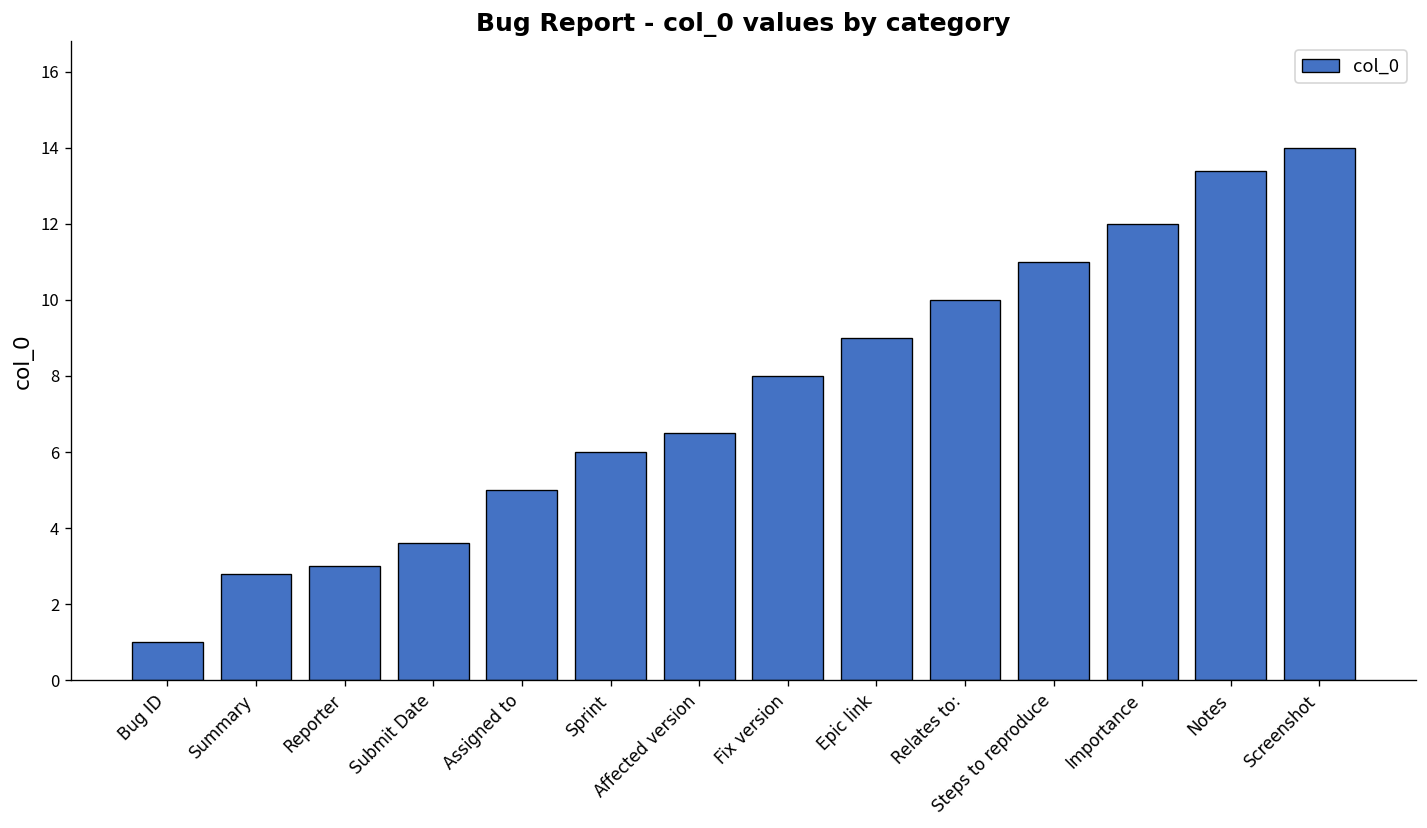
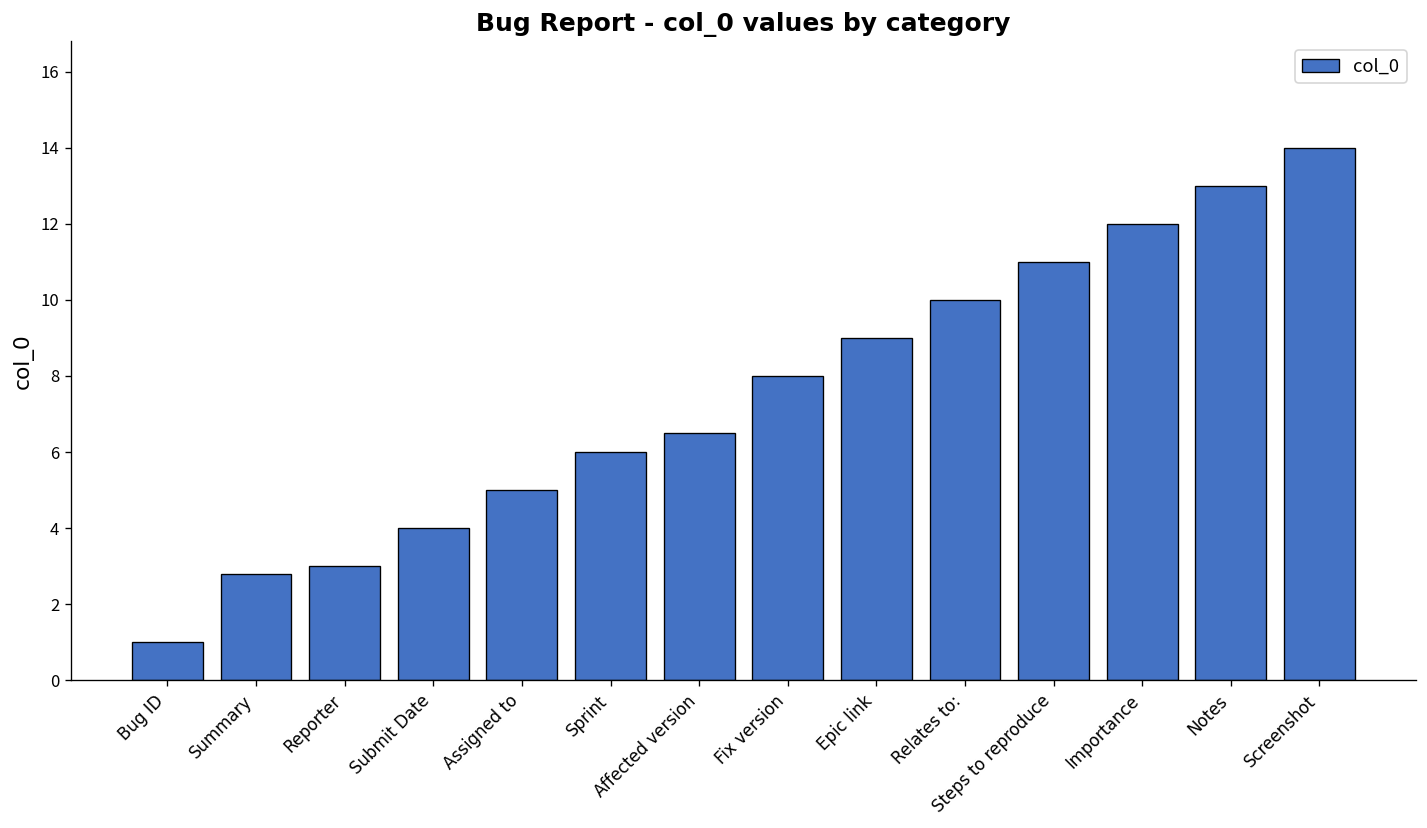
  {
    "Bug ID": 1.0,
    "Summary": 2.8,
    "Reporter": 3.0,
-   "Submit Date": 3.6,
+   "Submit Date": 4.0,
    "Assigned to": 5.0,
    "Sprint": 6.0,
    "Affected version": 6.5,
    "Fix version": 8.0,
    "Epic link": 9.0,
    "Relates to:": 10.0,
    "Steps to reproduce": 11.0,
    "Importance": 12.0,
-   "Notes": 13.4,
+   "Notes": 13.0,
    "Screenshot": 14.0
  }
